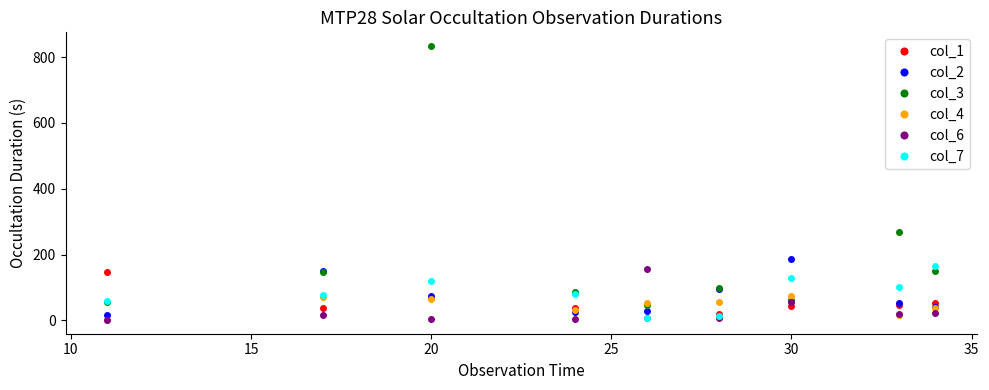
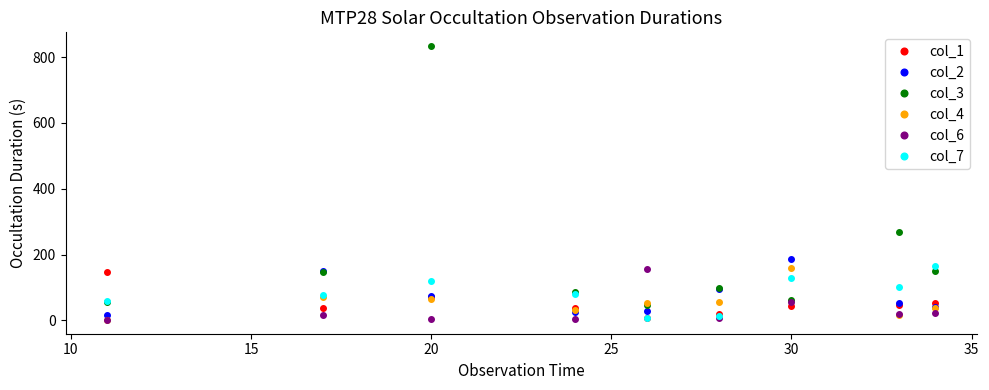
  {
    "col_1": {
      "30": 50
    },
    "col_2": {
      "30": 190
    },
    "col_3": {
      "20": 830
    },
    "col_4": {
-     "30": 80
+     "30": 160
    },
    "col_6": {
      "20": 10
    },
    "col_7": {
      "20": 120,
      "30": 130
    }
  }
